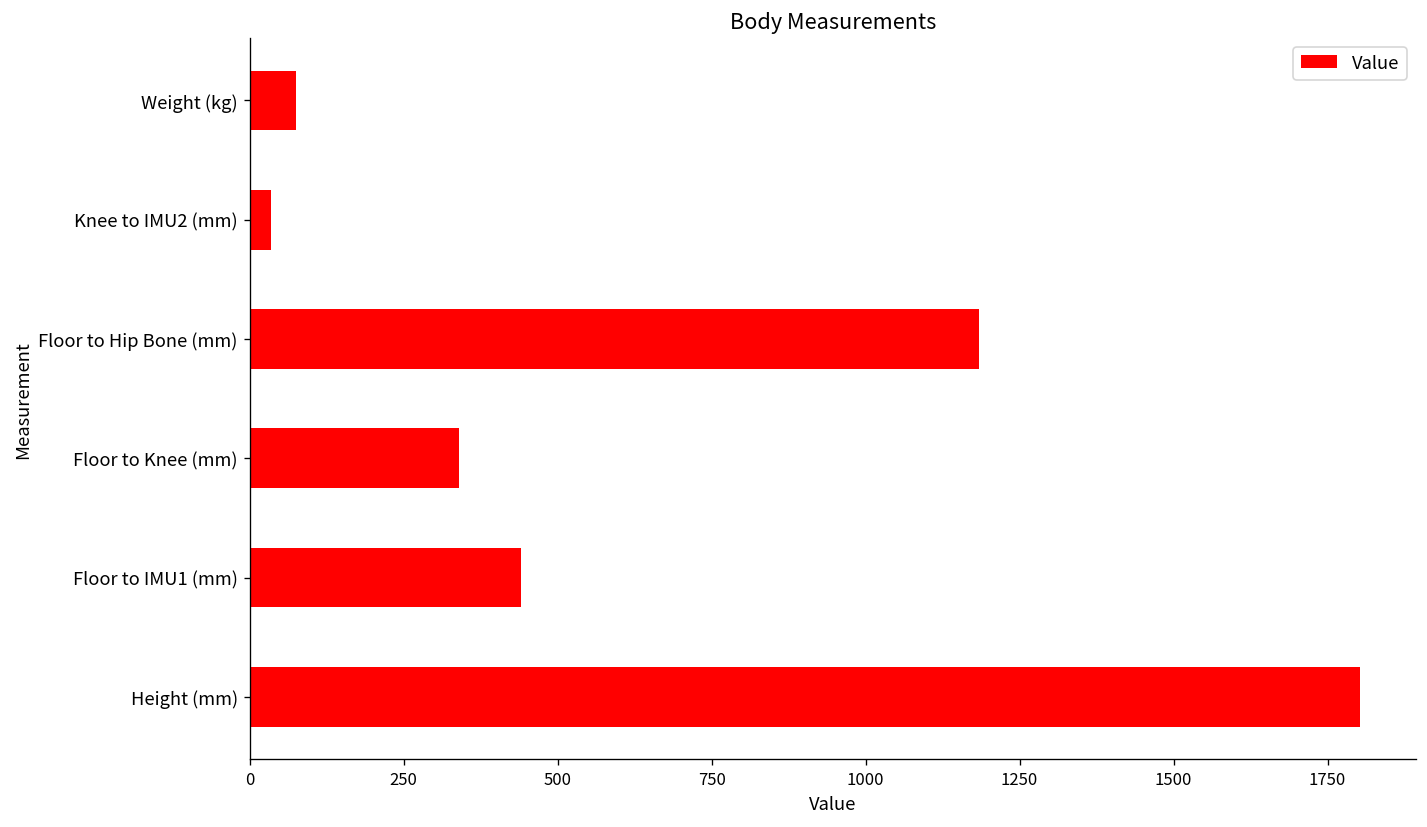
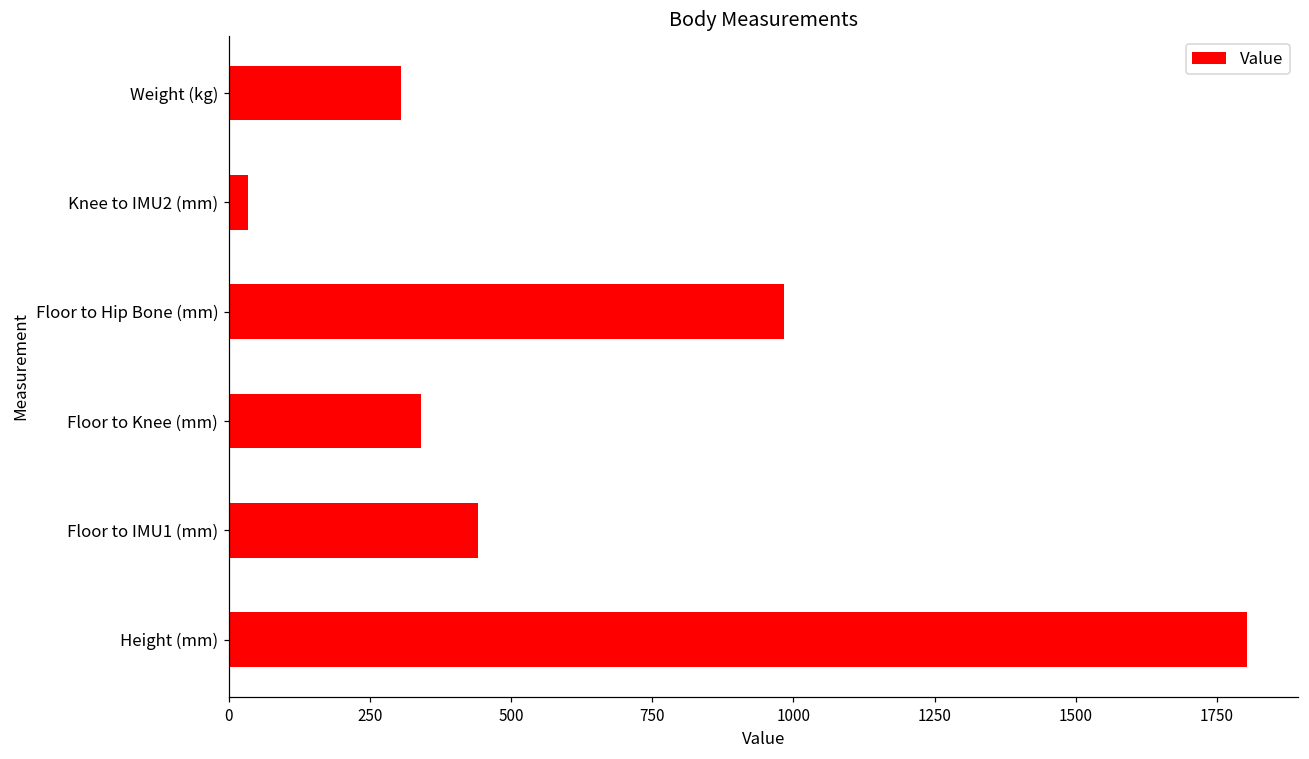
  {
-   "Weight (kg)": 70,
+   "Weight (kg)": 300,
    "Knee to IMU2 (mm)": 30,
-   "Floor to Hip Bone (mm)": 1180,
+   "Floor to Hip Bone (mm)": 980,
    "Floor to Knee (mm)": 340,
    "Floor to IMU1 (mm)": 440,
    "Height (mm)": 1800
  }
